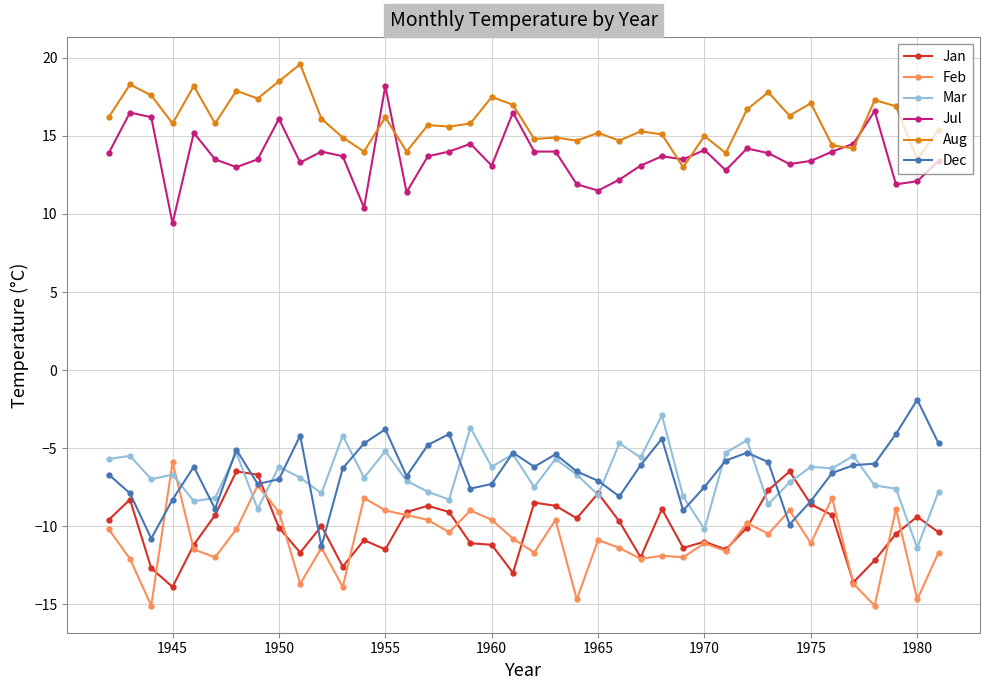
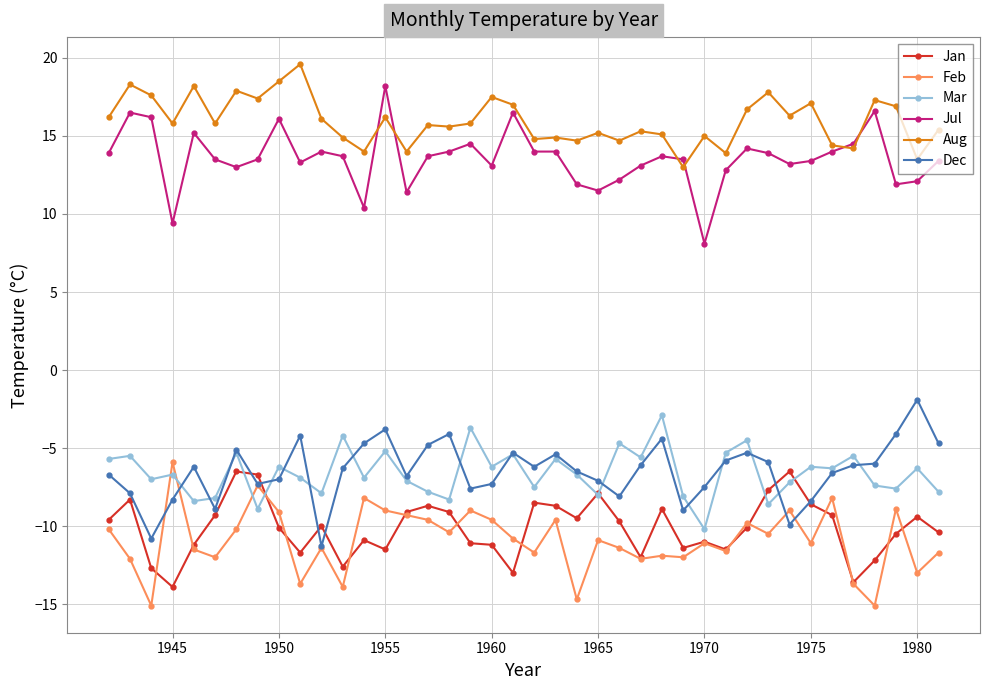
  {
    "Jan": {
      "1945": -13.9,
      "1950": -10.1,
      "1955": -11.5,
      "1960": -11.2,
      "1975": -8.6,
      "1980": -9.4
    },
    "Feb": {
      "1945": -5.9,
      "1950": -9.1,
      "1955": -9.0,
      "1960": -9.6,
      "1965": -10.9,
      "1975": -11.1,
-     "1980": -14.7
+     "1980": -13.0
    },
    "Mar": {
      "1945": -6.7,
      "1950": -6.2,
      "1955": -5.2,
      "1960": -6.2,
      "1970": -10.2,
      "1975": -6.2,
-     "1980": -11.4
+     "1980": -6.3
    },
    "Jul": {
      "1945": 9.4,
      "1950": 16.1,
      "1955": 18.2,
      "1960": 13.1,
      "1965": 11.5,
-     "1970": 14.1,
+     "1970": 8.1,
      "1975": 13.4,
      "1980": 12.1
    },
    "Aug": {
      "1945": 15.8,
      "1950": 18.5,
      "1955": 16.2,
      "1960": 17.5,
      "1965": 15.2,
      "1970": 15.0,
      "1975": 17.1
    },
    "Dec": {
      "1945": -8.3,
      "1950": -7.0,
      "1955": -3.8,
      "1960": -7.3,
      "1965": -7.1,
      "1970": -7.5,
      "1975": -8.4,
      "1980": -1.9
    }
  }
